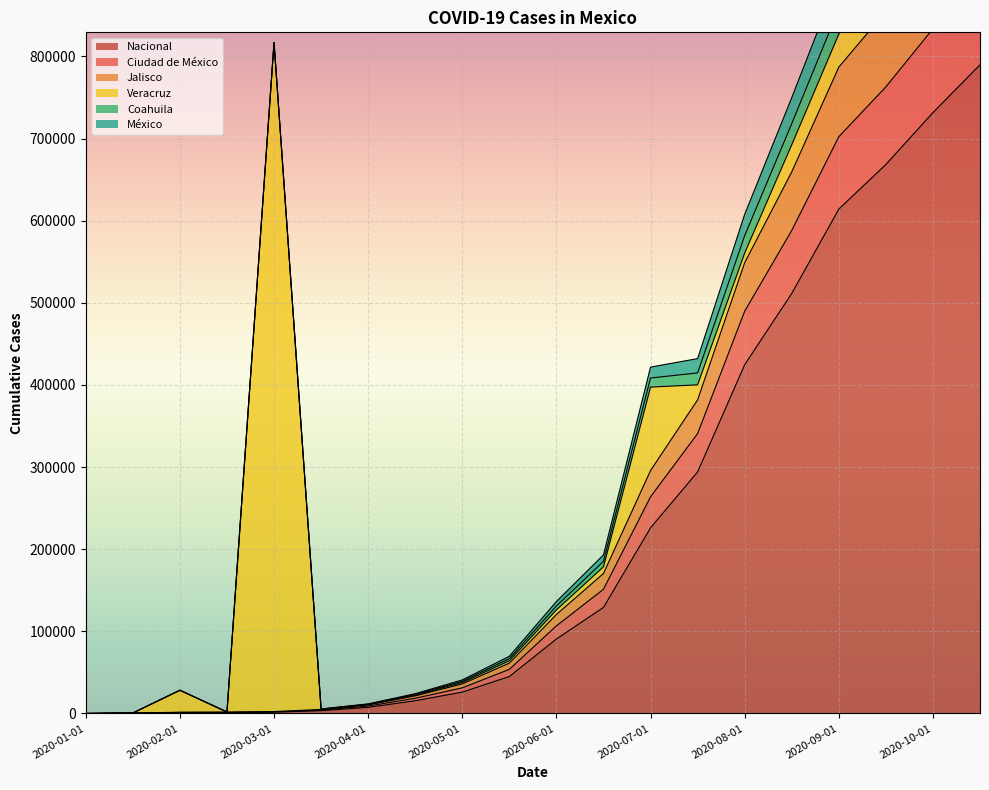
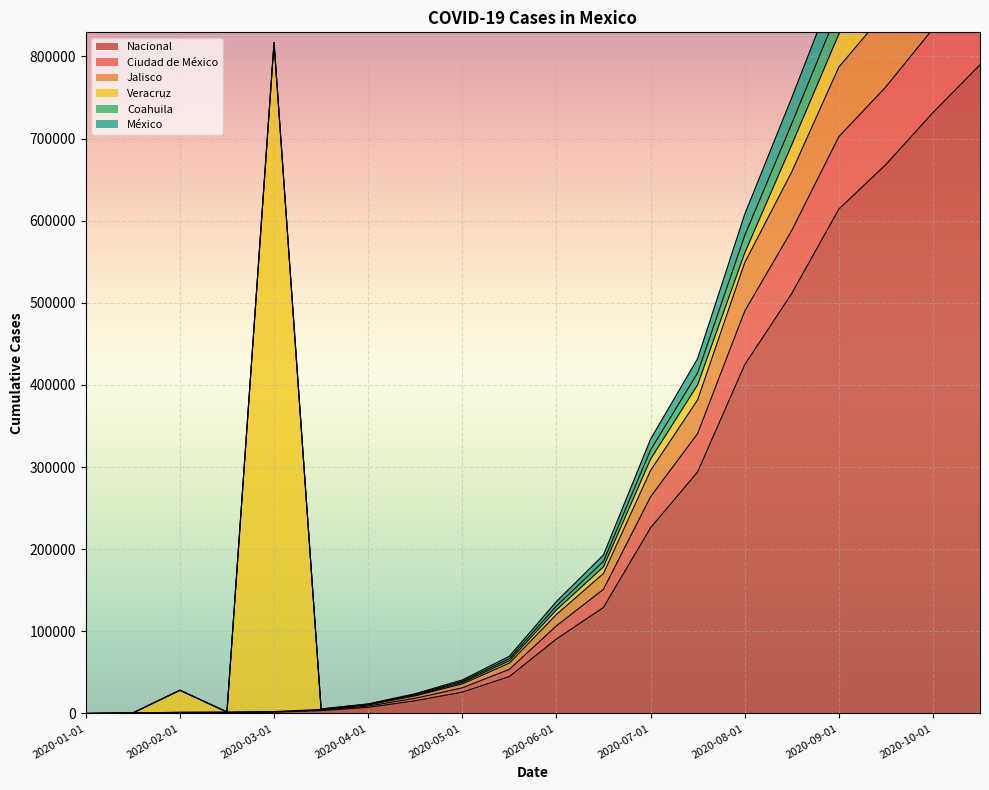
  {
    "Veracruz": {
      "2020-06-01": 10000,
-     "2020-07-01": 100000,
+     "2020-07-01": 10000,
      "2020-08-01": 10000,
      "2020-09-01": 40000
    }
  }
